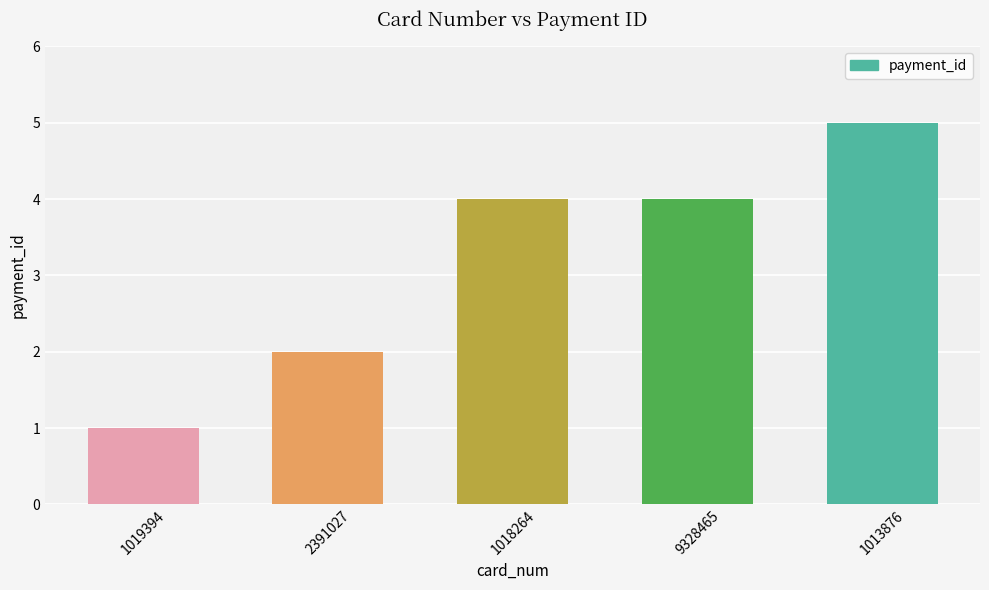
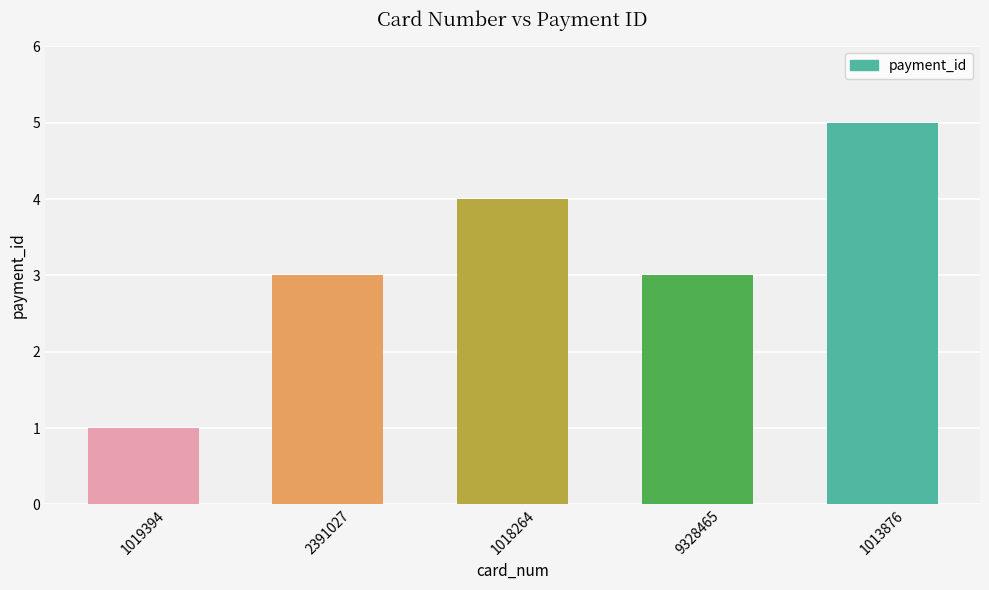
  {
    "1019394": 1,
-   "2391027": 2,
+   "2391027": 3,
    "1018264": 4,
-   "9328465": 4,
+   "9328465": 3,
    "1013876": 5
  }
